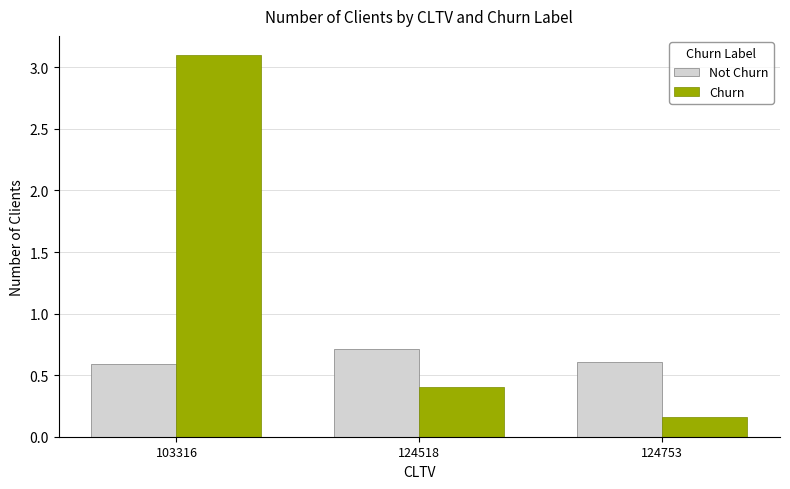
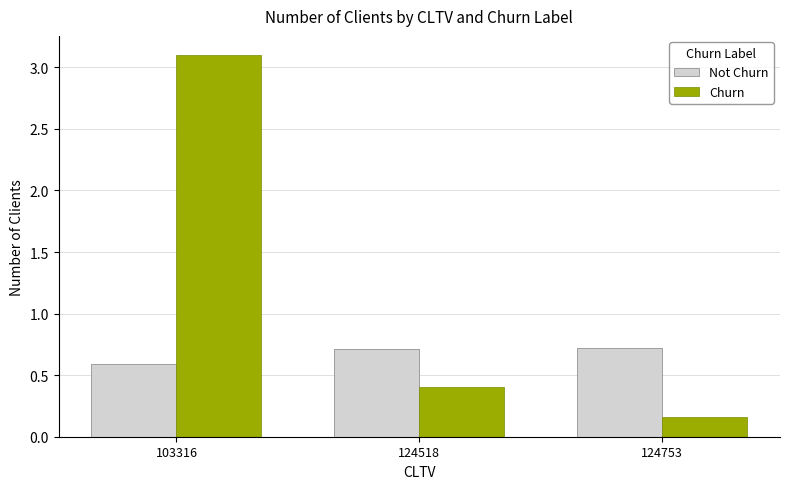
  {
    "Not Churn": {
      "103316": 0.59,
      "124518": 0.71,
-     "124753": 0.61
+     "124753": 0.72
    },
    "Churn": {
      "103316": 3.10,
      "124518": 0.40,
      "124753": 0.16
    }
  }
